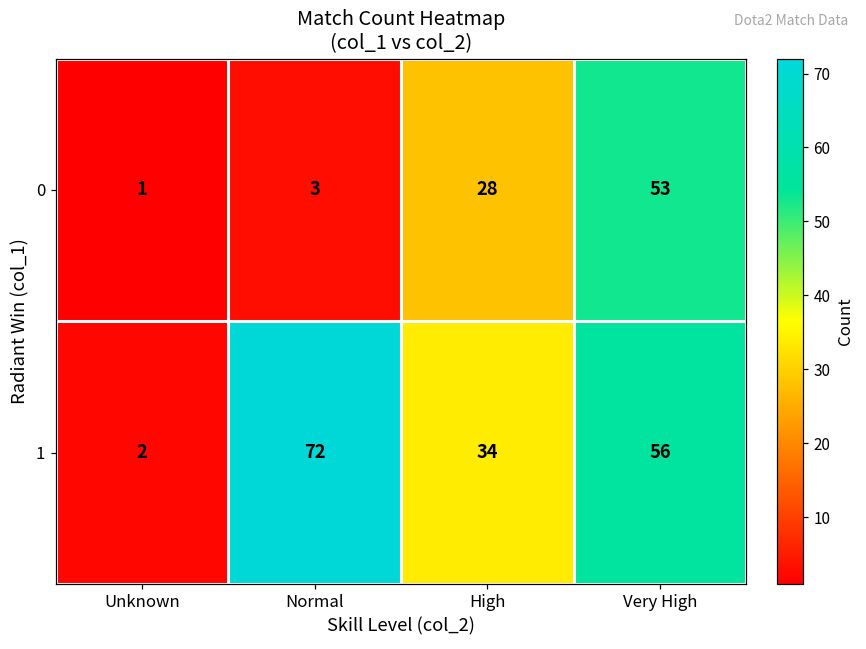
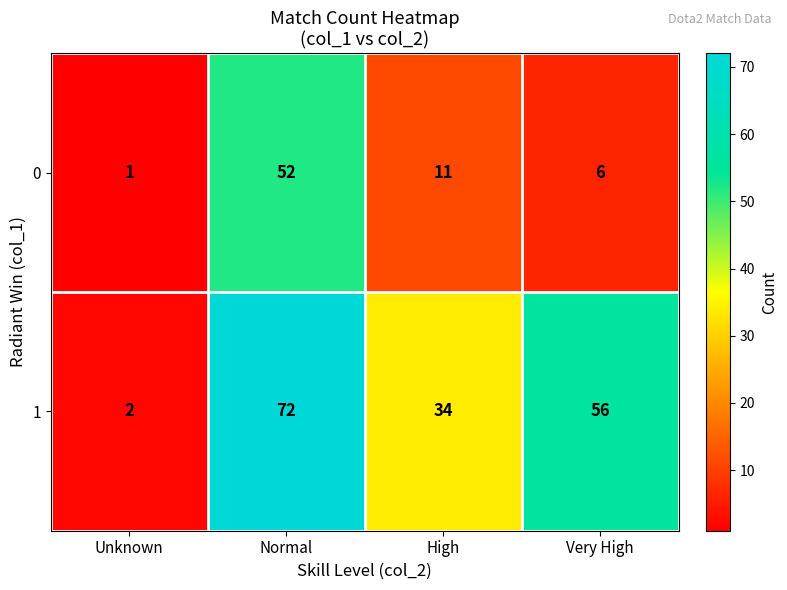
  {
    "0": {
      "Unknown": 1,
-     "Normal": 3,
-     "High": 28,
-     "Very High": 53
+     "Normal": 52,
+     "High": 11,
+     "Very High": 6
    },
    "1": {
      "Unknown": 2,
      "Normal": 72,
      "High": 34,
      "Very High": 56
    }
  }
